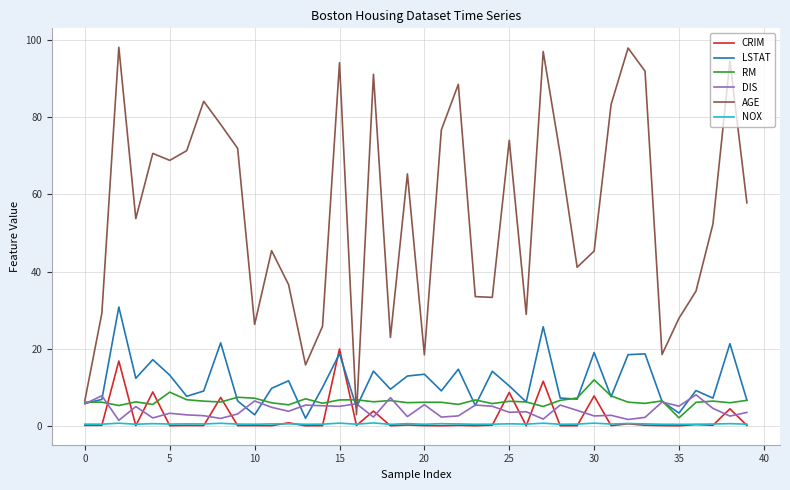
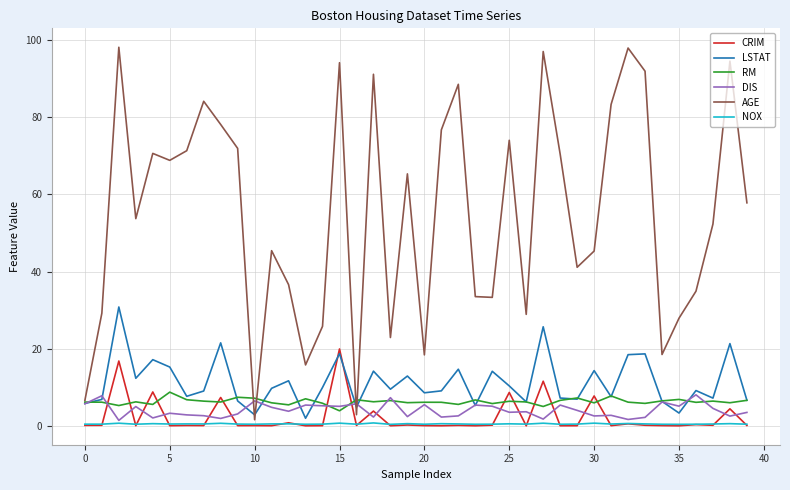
  {
    "CRIM": {
      "15": 20,
      "25": 9,
      "30": 8
    },
    "LSTAT": {
-     "5": 13,
+     "5": 15,
      "10": 3,
      "15": 19,
-     "20": 13,
+     "20": 9,
      "25": 10,
-     "30": 19,
+     "30": 14,
      "35": 3
    },
    "RM": {
      "5": 9,
      "10": 7,
-     "15": 7,
+     "15": 4,
      "25": 6,
-     "30": 12,
-     "35": 2
+     "30": 6,
+     "35": 7
    },
    "DIS": {
      "5": 3,
      "10": 6,
      "15": 5,
      "25": 4,
      "30": 3,
      "35": 5
    },
    "AGE": {
      "5": 69,
-     "10": 26,
+     "10": 2,
      "15": 94,
      "20": 18,
      "25": 74,
      "30": 45,
      "35": 28
    },
    "NOX": {
      "15": 1,
      "25": 1,
      "30": 1
    }
  }
